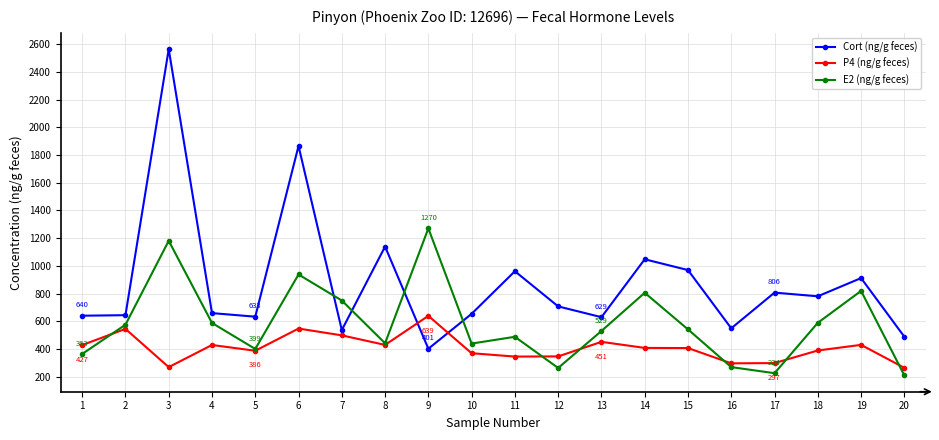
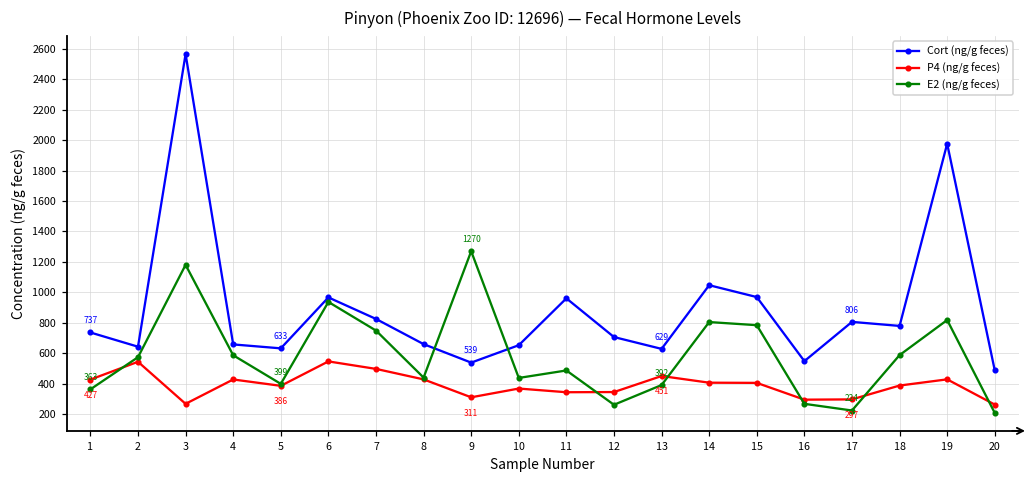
  {
    "Cort (ng/g feces)": {
-     "1": 640,
+     "1": 737,
      "5": 633,
-     "6": 1870,
-     "7": 540,
-     "8": 1140,
-     "9": 401,
+     "6": 970,
+     "7": 830,
+     "8": 660,
+     "9": 539,
      "13": 629,
      "17": 806,
-     "19": 910
+     "19": 1980
    },
    "P4 (ng/g feces)": {
-     "9": 639,
+     "9": 311,
      "13": 451
    },
    "E2 (ng/g feces)": {
      "9": 1270,
-     "13": 529,
-     "15": 540
+     "13": 392,
+     "15": 780
    }
  }
